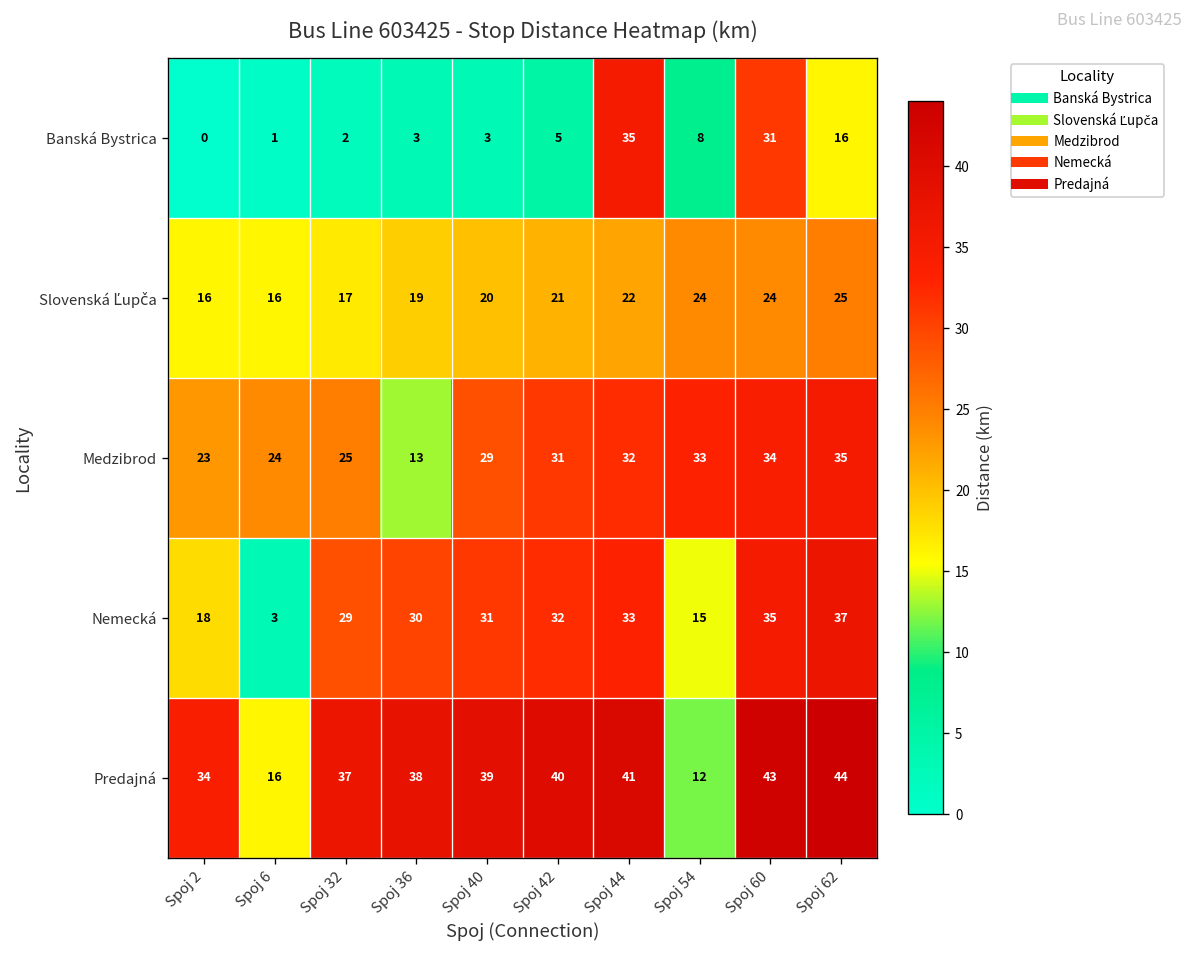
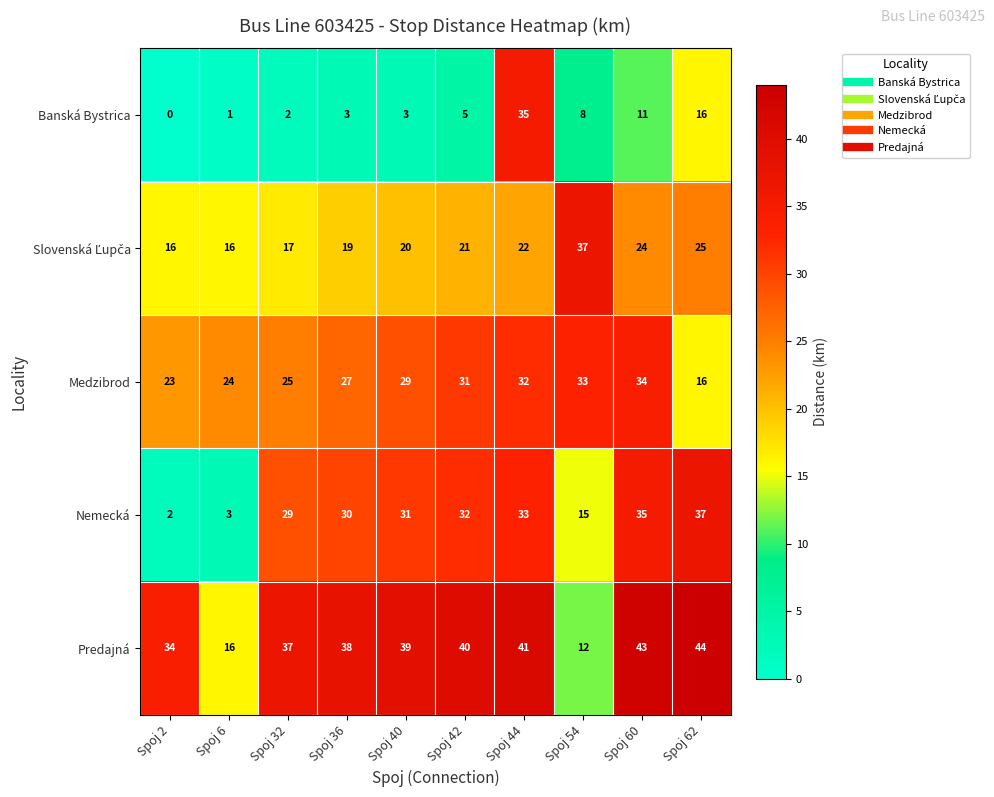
  {
    "Banská Bystrica": {
      "Spoj 2": 0,
      "Spoj 6": 1,
      "Spoj 32": 2,
      "Spoj 36": 3,
      "Spoj 40": 3,
      "Spoj 42": 5,
      "Spoj 44": 35,
      "Spoj 54": 8,
-     "Spoj 60": 31,
+     "Spoj 60": 11,
      "Spoj 62": 16
    },
    "Slovenská Ľupča": {
      "Spoj 2": 16,
      "Spoj 6": 16,
      "Spoj 32": 17,
      "Spoj 36": 19,
      "Spoj 40": 20,
      "Spoj 42": 21,
      "Spoj 44": 22,
-     "Spoj 54": 24,
+     "Spoj 54": 37,
      "Spoj 60": 24,
      "Spoj 62": 25
    },
    "Medzibrod": {
      "Spoj 2": 23,
      "Spoj 6": 24,
      "Spoj 32": 25,
-     "Spoj 36": 13,
+     "Spoj 36": 27,
      "Spoj 40": 29,
      "Spoj 42": 31,
      "Spoj 44": 32,
      "Spoj 54": 33,
      "Spoj 60": 34,
-     "Spoj 62": 35
+     "Spoj 62": 16
    },
    "Nemecká": {
-     "Spoj 2": 18,
+     "Spoj 2": 2,
      "Spoj 6": 3,
      "Spoj 32": 29,
      "Spoj 36": 30,
      "Spoj 40": 31,
      "Spoj 42": 32,
      "Spoj 44": 33,
      "Spoj 54": 15,
      "Spoj 60": 35,
      "Spoj 62": 37
    },
    "Predajná": {
      "Spoj 2": 34,
      "Spoj 6": 16,
      "Spoj 32": 37,
      "Spoj 36": 38,
      "Spoj 40": 39,
      "Spoj 42": 40,
      "Spoj 44": 41,
      "Spoj 54": 12,
      "Spoj 60": 43,
      "Spoj 62": 44
    }
  }
